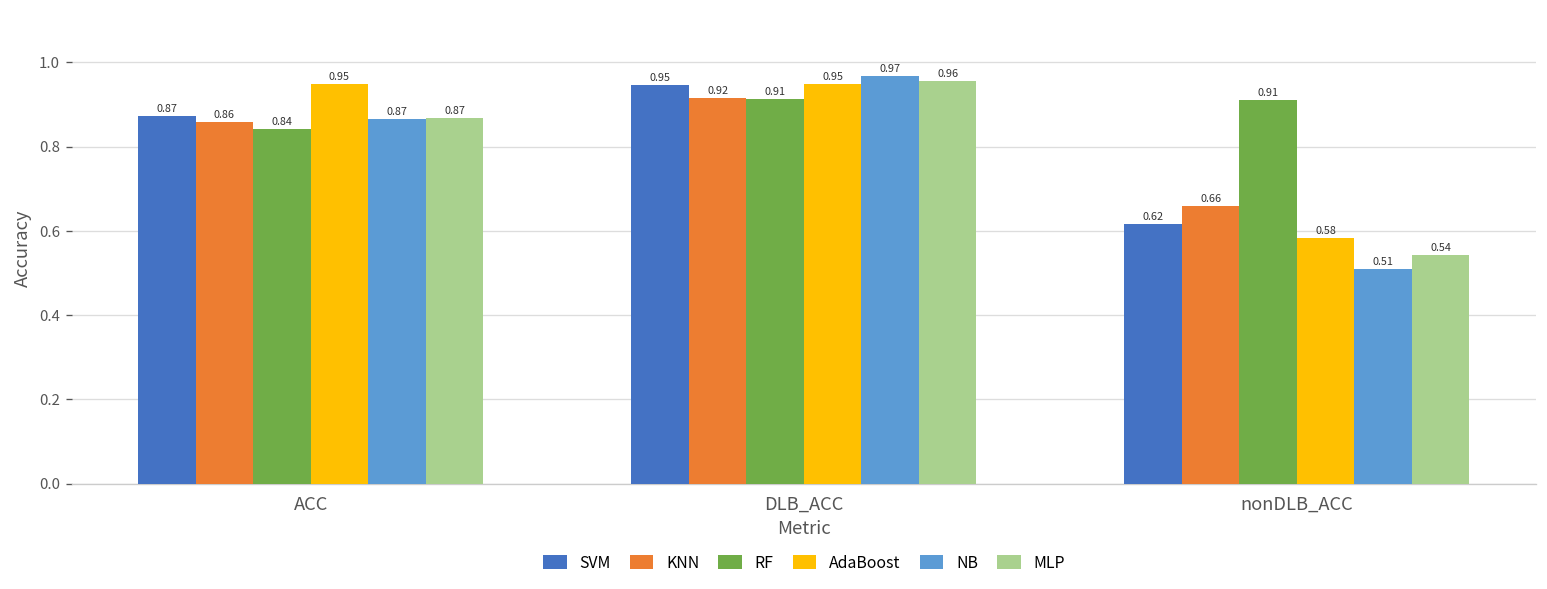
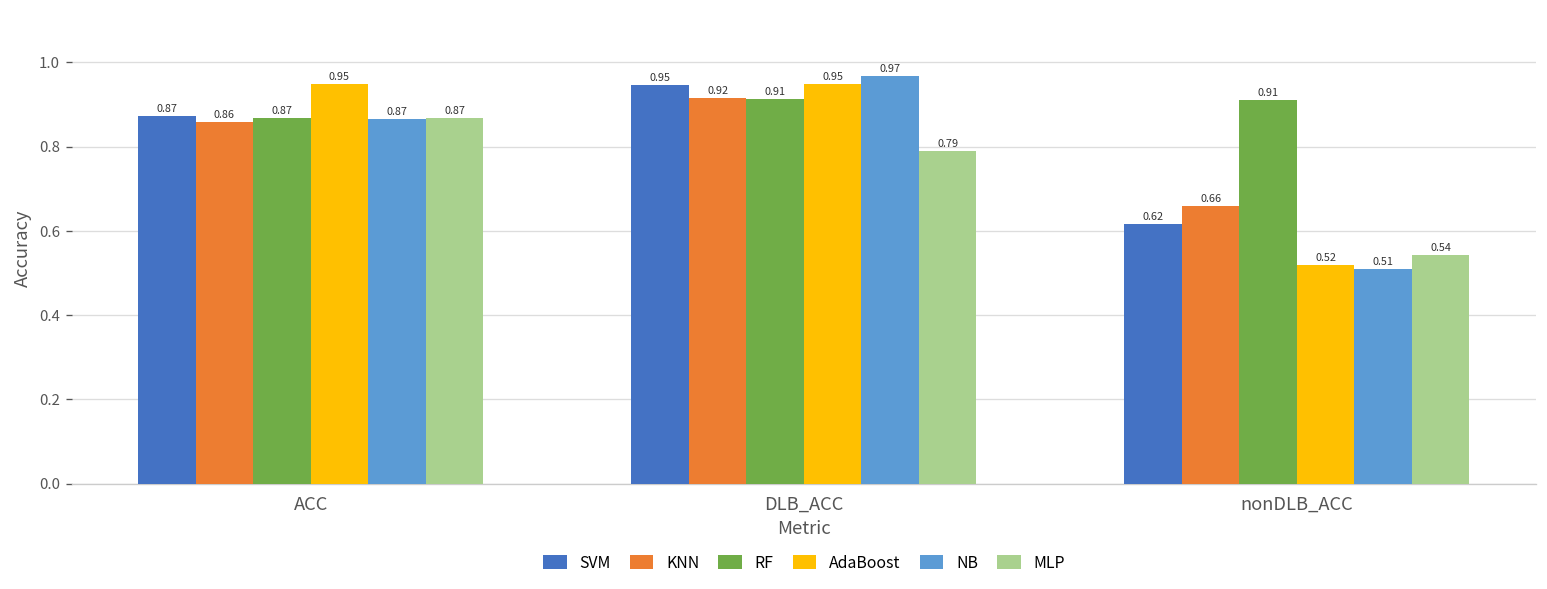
  {
    "KNN": {
      "ACC": 0.86,
      "DLB_ACC": 0.92,
      "nonDLB_ACC": 0.66
    },
    "RF": {
-     "ACC": 0.84,
+     "ACC": 0.87,
      "DLB_ACC": 0.91,
      "nonDLB_ACC": 0.91
    },
    "AdaBoost": {
      "ACC": 0.95,
      "DLB_ACC": 0.95,
-     "nonDLB_ACC": 0.58
+     "nonDLB_ACC": 0.52
    },
    "MLP": {
      "ACC": 0.87,
-     "DLB_ACC": 0.96,
+     "DLB_ACC": 0.79,
      "nonDLB_ACC": 0.54
    }
  }
